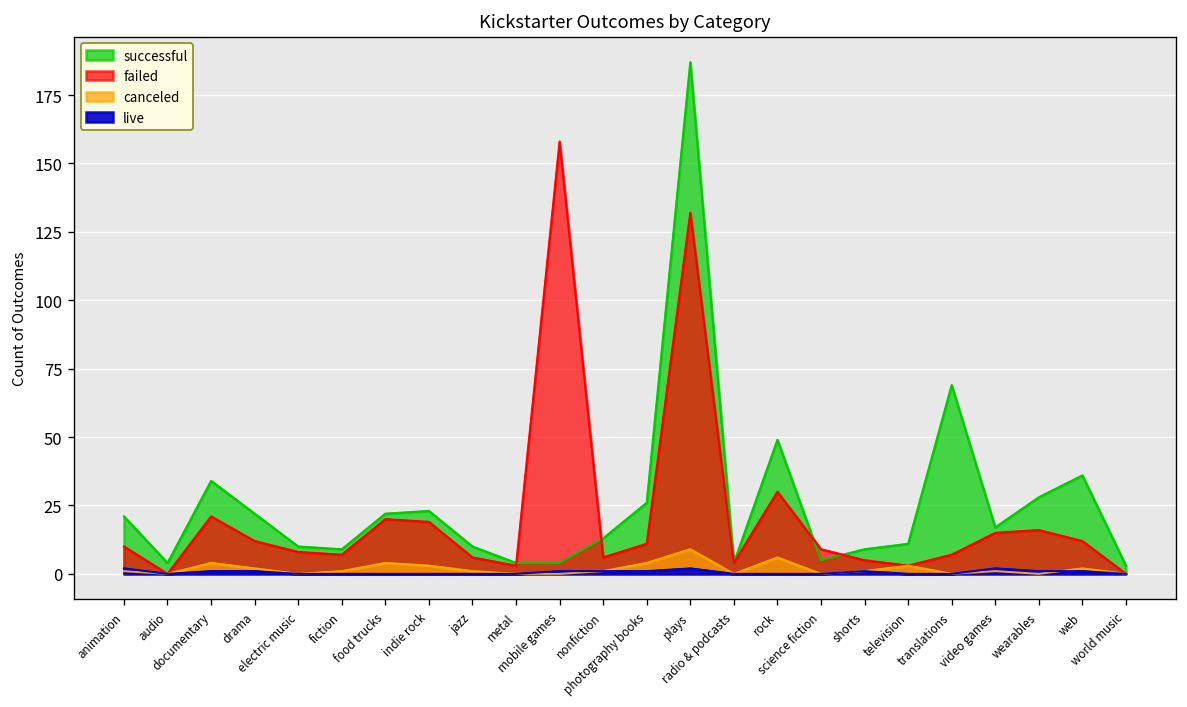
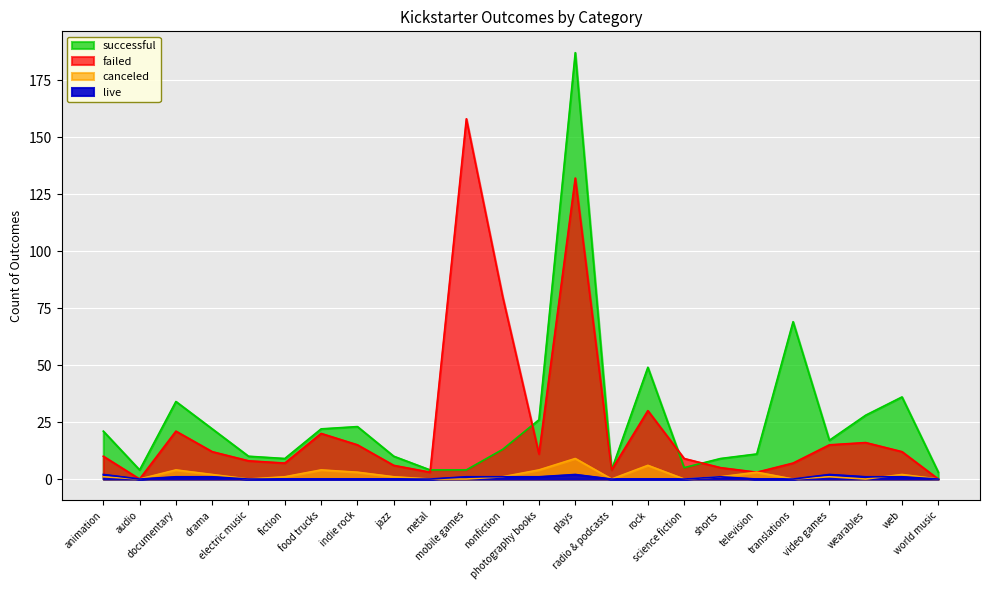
  {
    "successful": {
      "animation": 21,
      "audio": 4,
      "documentary": 34,
      "drama": 22,
      "electric music": 10,
      "fiction": 9,
      "food trucks": 22,
      "indie rock": 23,
      "jazz": 10,
      "mobile games": 4,
      "nonfiction": 13,
      "photography books": 26,
      "plays": 187,
      "rock": 49,
      "science fiction": 5,
      "shorts": 9,
      "television": 11,
      "translations": 69,
      "video games": 17,
      "wearables": 28,
      "web": 36,
      "world music": 3
    },
    "failed": {
      "animation": 10,
      "documentary": 21,
      "drama": 12,
      "electric music": 8,
      "fiction": 7,
      "food trucks": 20,
-     "indie rock": 19,
+     "indie rock": 15,
      "jazz": 6,
      "mobile games": 158,
-     "nonfiction": 6,
+     "nonfiction": 80,
      "photography books": 11,
      "plays": 132,
      "rock": 30,
      "science fiction": 9,
      "shorts": 5,
      "translations": 7,
      "video games": 15,
      "wearables": 16,
      "web": 12
    },
    "canceled": {
      "documentary": 4,
      "food trucks": 4,
      "indie rock": 3,
      "photography books": 4,
      "plays": 9,
      "rock": 6
    },
    "live": {
      "documentary": 1,
      "food trucks": 0,
      "indie rock": 0,
      "photography books": 1,
      "plays": 2,
      "rock": 0,
      "television": 0
    }
  }
